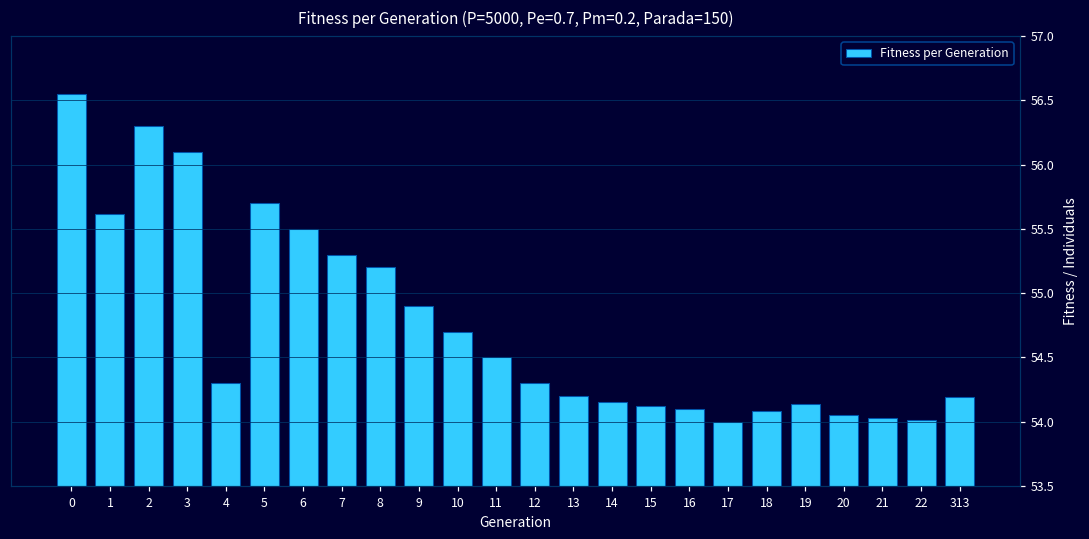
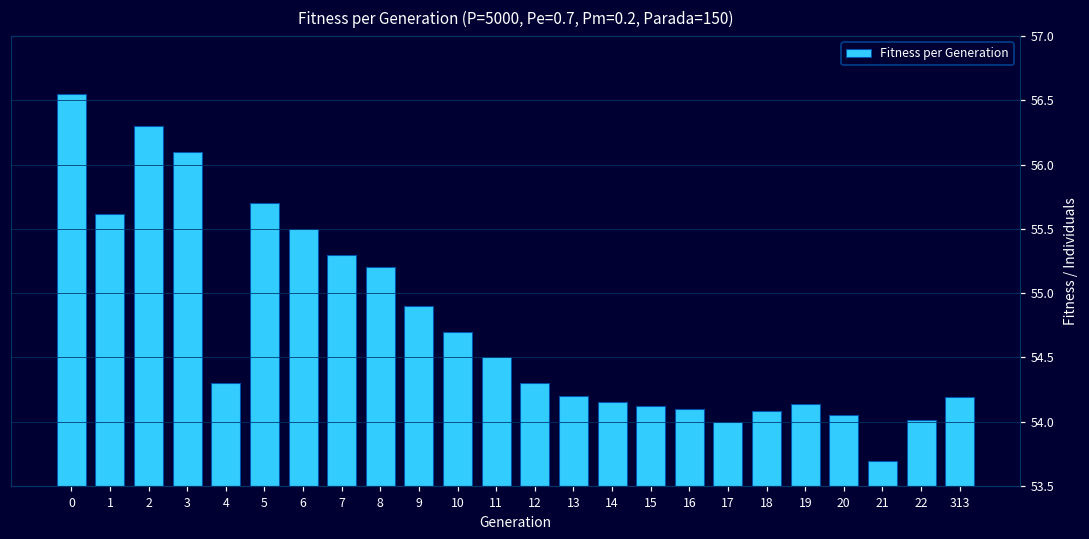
  {
    "0": 56.55,
    "1": 55.62,
    "2": 56.30,
    "3": 56.10,
    "4": 54.30,
    "5": 55.70,
    "6": 55.50,
    "7": 55.30,
    "8": 55.20,
    "9": 54.90,
    "10": 54.70,
    "11": 54.50,
    "12": 54.30,
    "13": 54.20,
    "14": 54.15,
    "15": 54.12,
    "16": 54.10,
    "17": 54.00,
    "18": 54.08,
    "19": 54.14,
    "20": 54.05,
-   "21": 54.03,
+   "21": 53.69,
    "22": 54.01,
    "313": 54.19
  }
